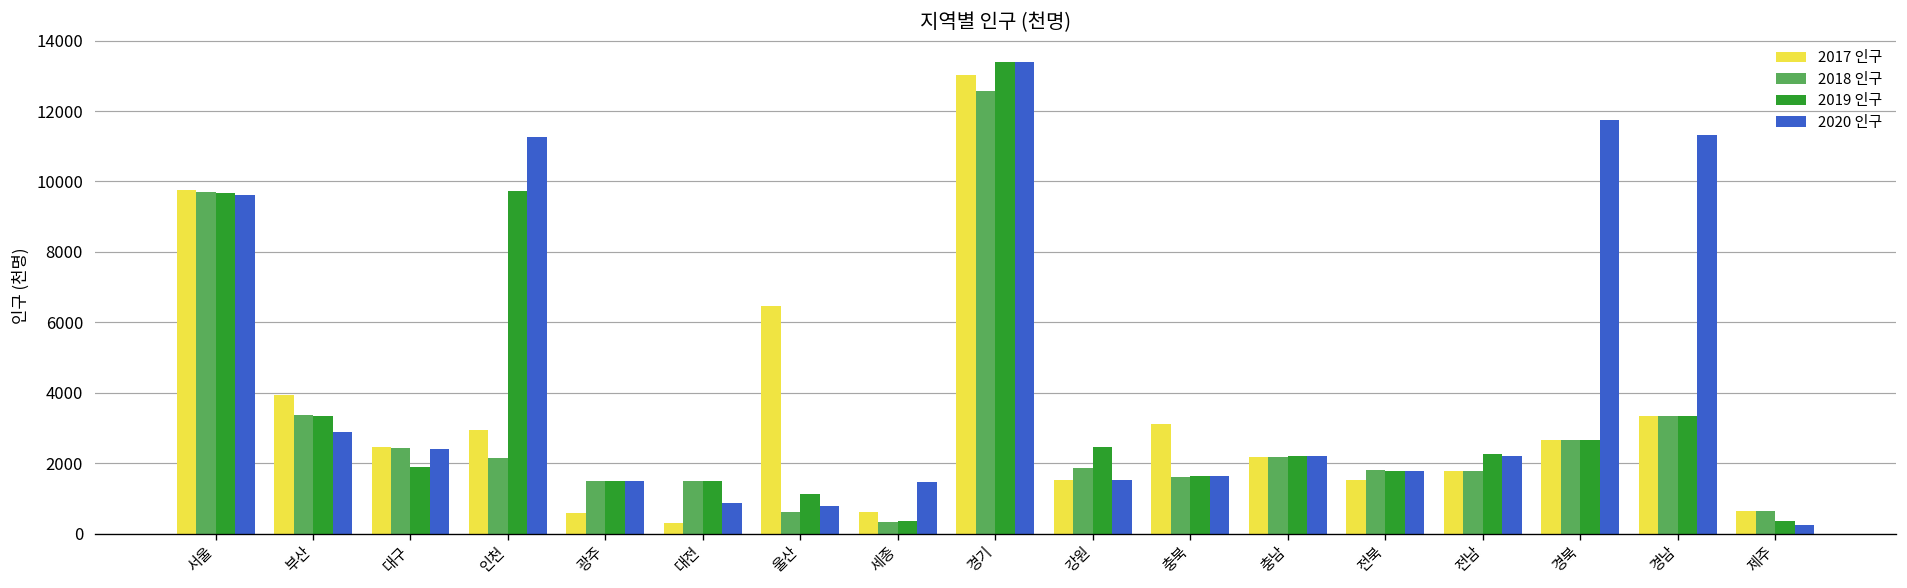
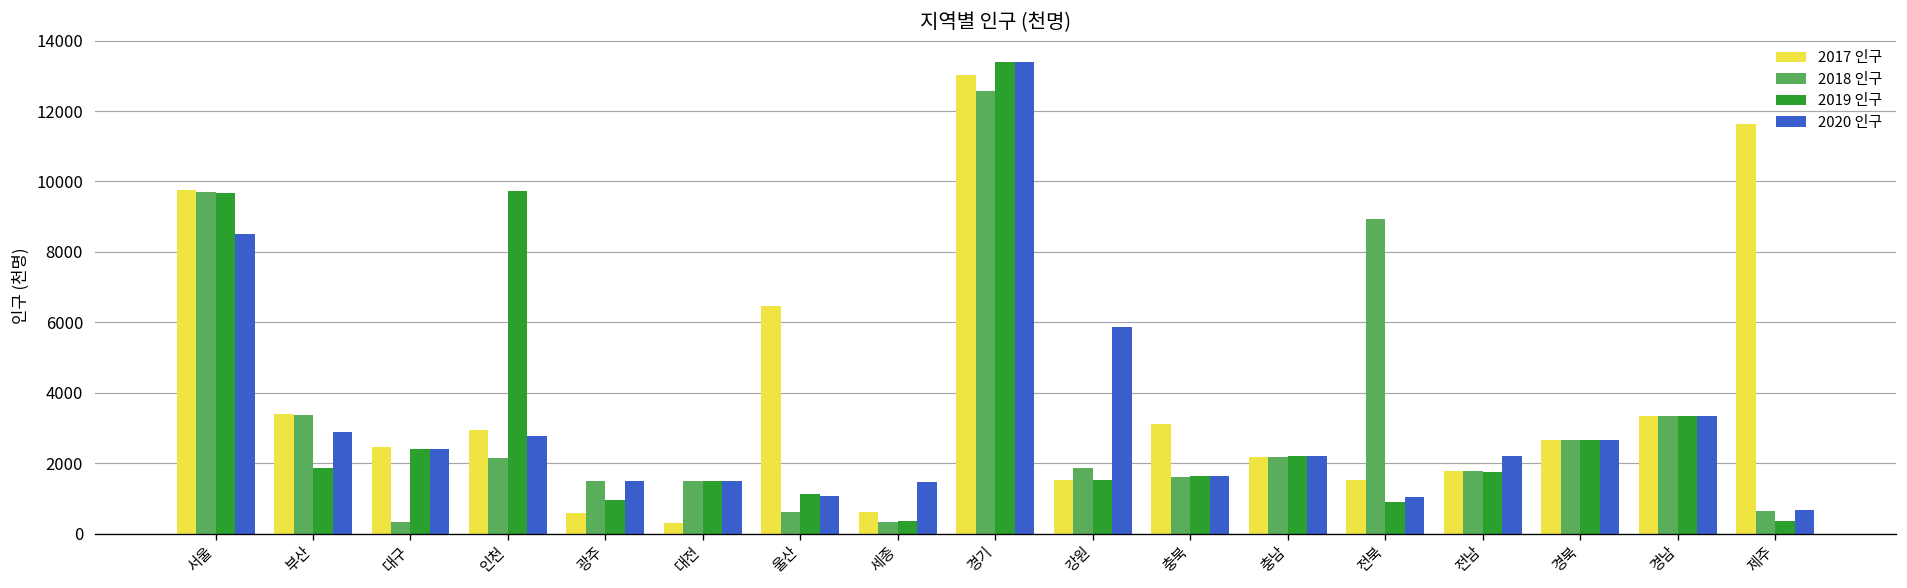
  {
    "2017 인구": {
      "서울": 9800,
-     "부산": 4000,
+     "부산": 3400,
      "대구": 2500,
      "인천": 2900,
      "광주": 600,
      "대전": 300,
      "울산": 6500,
      "세종": 600,
      "경기": 13000,
      "강원": 1500,
      "충북": 3100,
      "충남": 2200,
      "전북": 1500,
      "전남": 1800,
      "경북": 2700,
      "경남": 3400,
-     "제주": 700
+     "제주": 11600
    },
    "2018 인구": {
      "서울": 9700,
      "부산": 3400,
-     "대구": 2400,
+     "대구": 300,
      "인천": 2100,
      "광주": 1500,
      "대전": 1500,
      "울산": 600,
      "세종": 300,
      "경기": 12600,
      "강원": 1900,
      "충북": 1600,
      "충남": 2200,
-     "전북": 1800,
+     "전북": 8900,
      "전남": 1800,
      "경북": 2700,
      "경남": 3400,
      "제주": 700
    },
    "2019 인구": {
      "서울": 9700,
-     "부산": 3300,
-     "대구": 1900,
+     "부산": 1900,
+     "대구": 2400,
      "인천": 9700,
-     "광주": 1500,
+     "광주": 900,
      "대전": 1500,
      "울산": 1100,
      "세종": 300,
      "경기": 13400,
-     "강원": 2500,
+     "강원": 1500,
      "충북": 1600,
      "충남": 2200,
-     "전북": 1800,
-     "전남": 2300,
+     "전북": 900,
+     "전남": 1800,
      "경북": 2700,
      "경남": 3400,
      "제주": 400
    },
    "2020 인구": {
-     "서울": 9600,
+     "서울": 8500,
      "부산": 2900,
      "대구": 2400,
-     "인천": 11300,
+     "인천": 2800,
      "광주": 1500,
-     "대전": 900,
-     "울산": 800,
+     "대전": 1500,
+     "울산": 1100,
      "세종": 1500,
      "경기": 13400,
-     "강원": 1500,
+     "강원": 5900,
      "충북": 1600,
      "충남": 2200,
-     "전북": 1800,
+     "전북": 1000,
      "전남": 2200,
-     "경북": 11700,
-     "경남": 11300,
-     "제주": 300
+     "경북": 2700,
+     "경남": 3400,
+     "제주": 700
    }
  }
